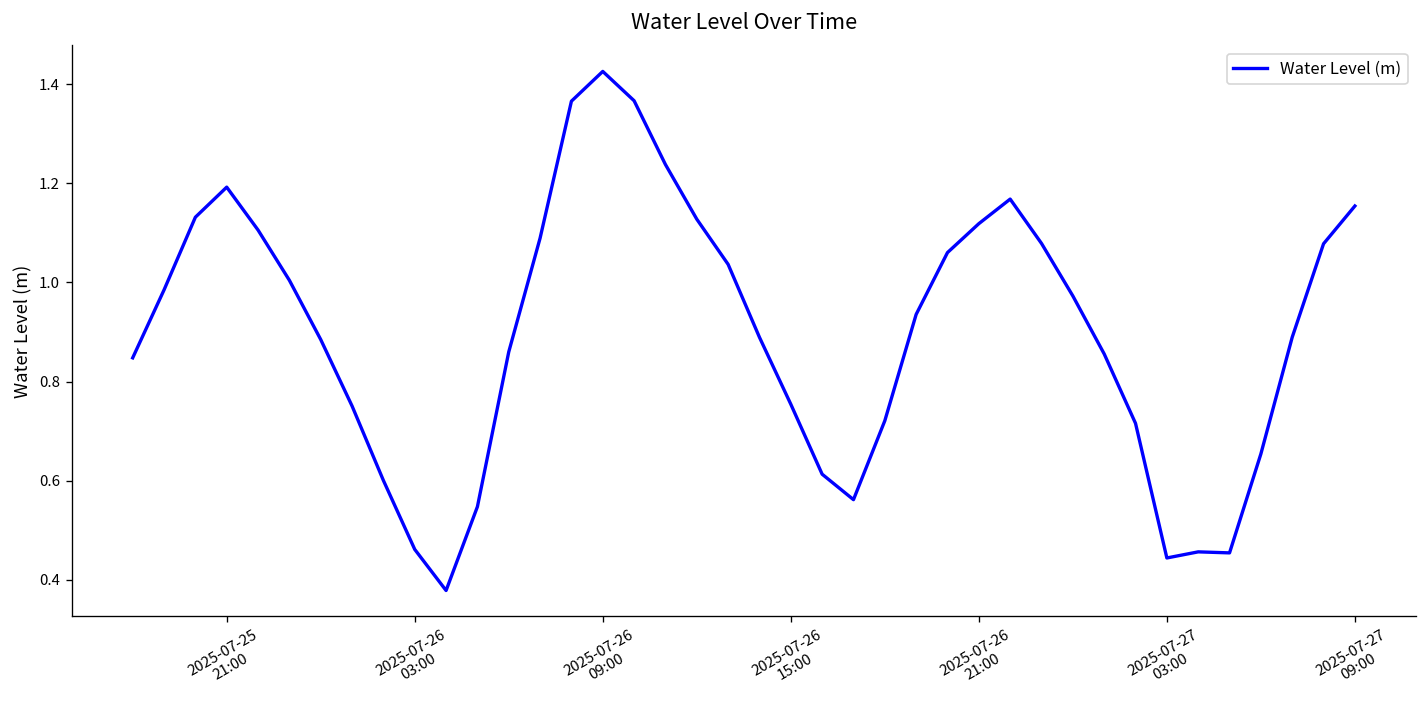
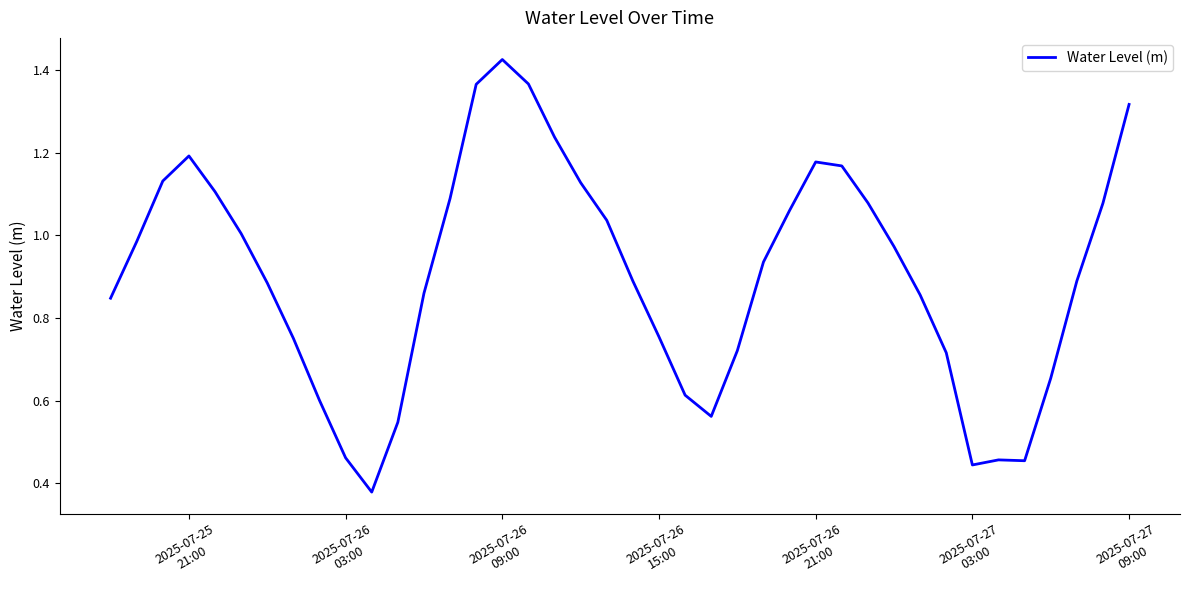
  {
    "2025-07-25 21:00": 1.19,
    "2025-07-26 03:00": 0.46,
    "2025-07-26 09:00": 1.43,
    "2025-07-26 15:00": 0.75,
-   "2025-07-26 21:00": 1.12,
+   "2025-07-26 21:00": 1.18,
    "2025-07-27 03:00": 0.44,
-   "2025-07-27 09:00": 1.15
+   "2025-07-27 09:00": 1.32
  }
